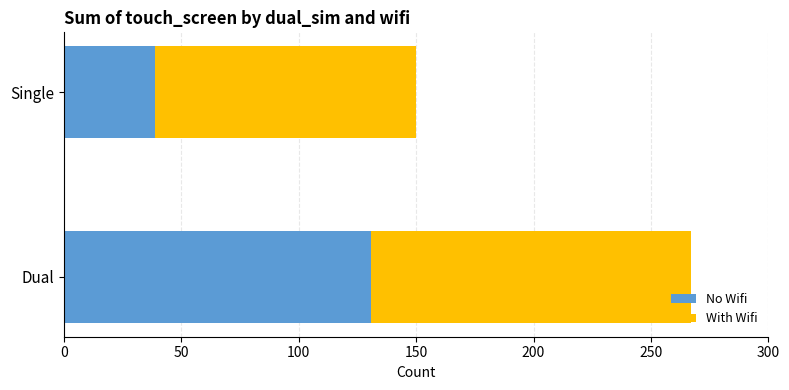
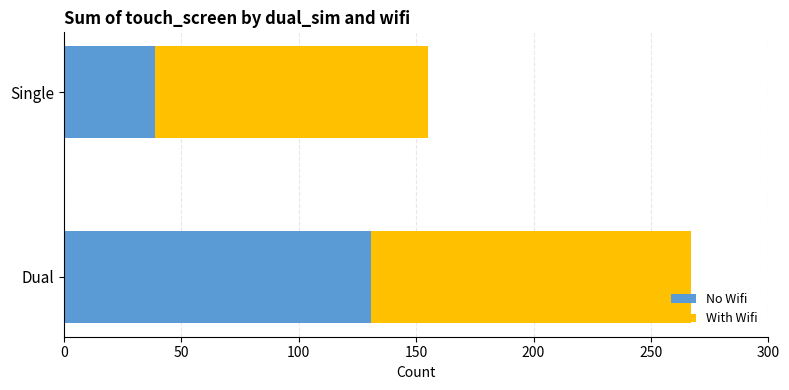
  {
    "No Wifi": {
      "Single": 39,
      "Dual": 131
    },
    "With Wifi": {
-     "Single": 111,
+     "Single": 116,
      "Dual": 136
    }
  }
